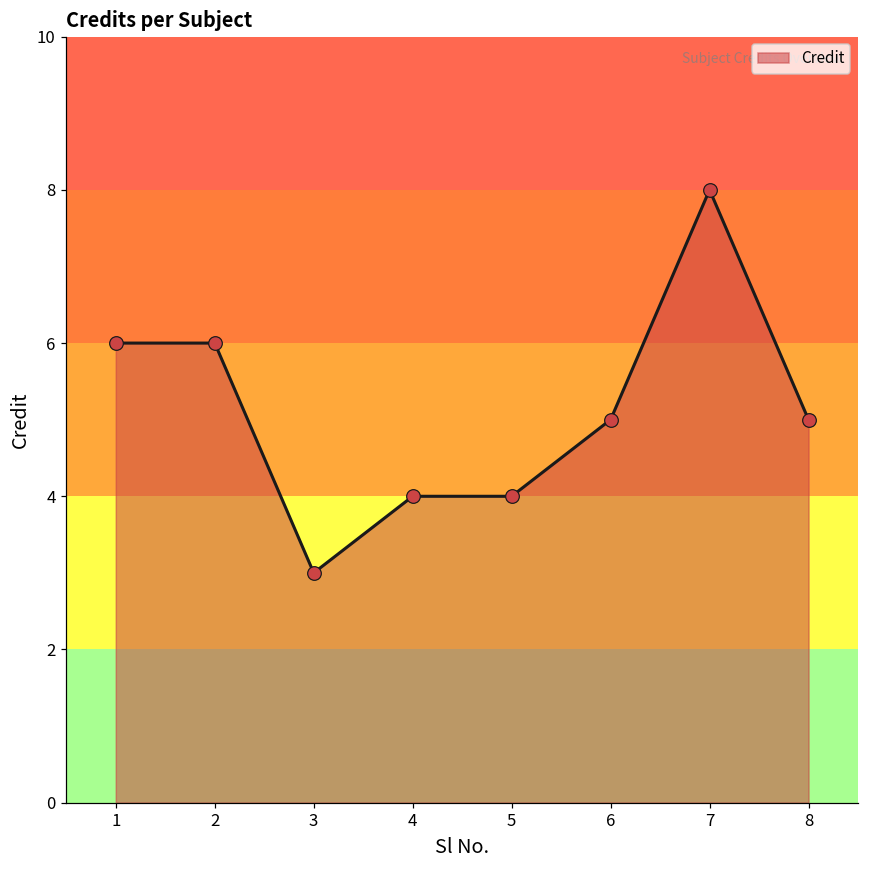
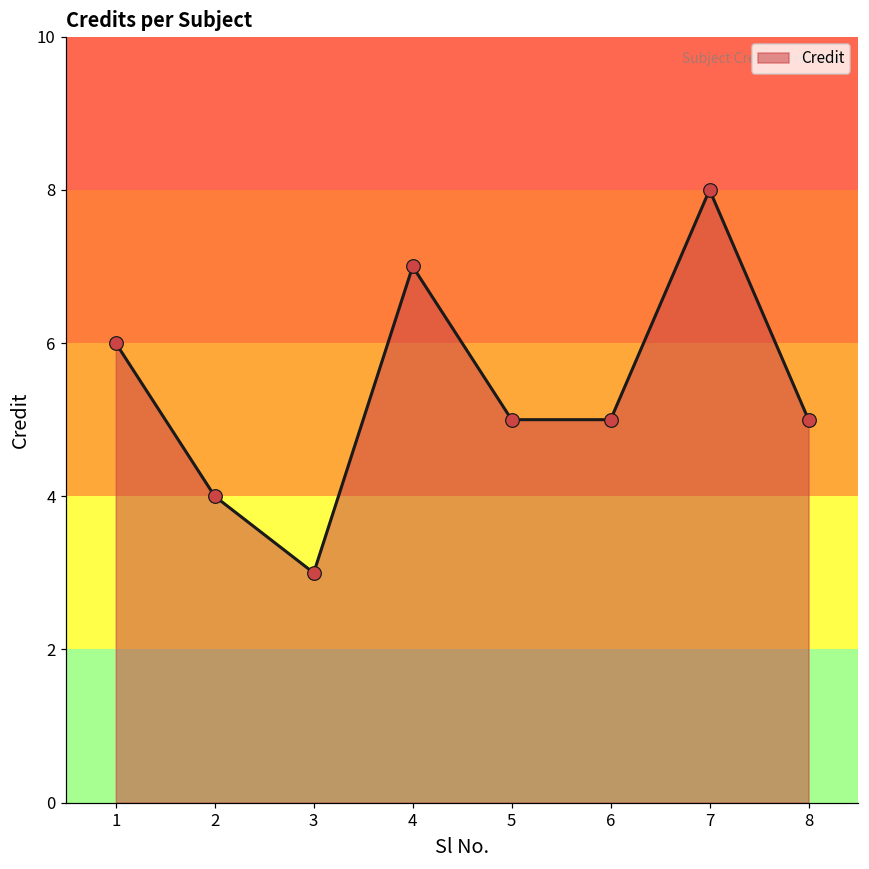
  {
    "1": 6,
-   "2": 6,
+   "2": 4,
    "3": 3,
-   "4": 4,
-   "5": 4,
+   "4": 7,
+   "5": 5,
    "6": 5,
    "7": 8,
    "8": 5
  }
